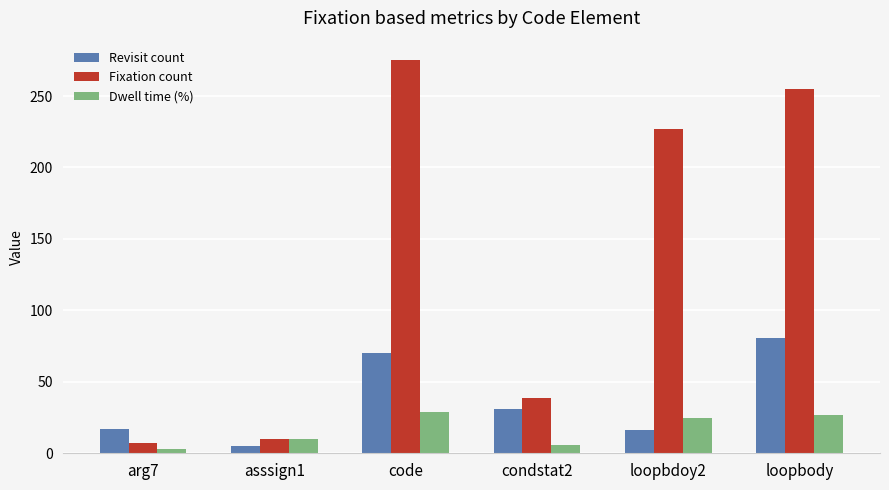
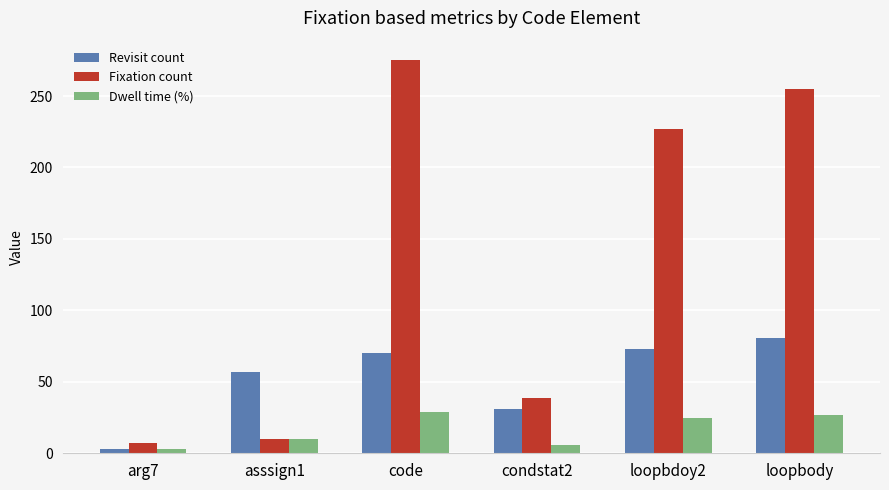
  {
    "Revisit count": {
-     "arg7": 17,
-     "asssign1": 5,
+     "arg7": 3,
+     "asssign1": 57,
      "code": 70,
      "condstat2": 31,
-     "loopbdoy2": 16,
+     "loopbdoy2": 73,
      "loopbody": 81
    },
    "Fixation count": {
      "arg7": 7,
      "asssign1": 10,
      "code": 275,
      "condstat2": 39,
      "loopbdoy2": 227,
      "loopbody": 255
    },
    "Dwell time (%)": {
      "arg7": 3,
      "asssign1": 10,
      "code": 29,
      "condstat2": 6,
      "loopbdoy2": 25,
      "loopbody": 27
    }
  }
